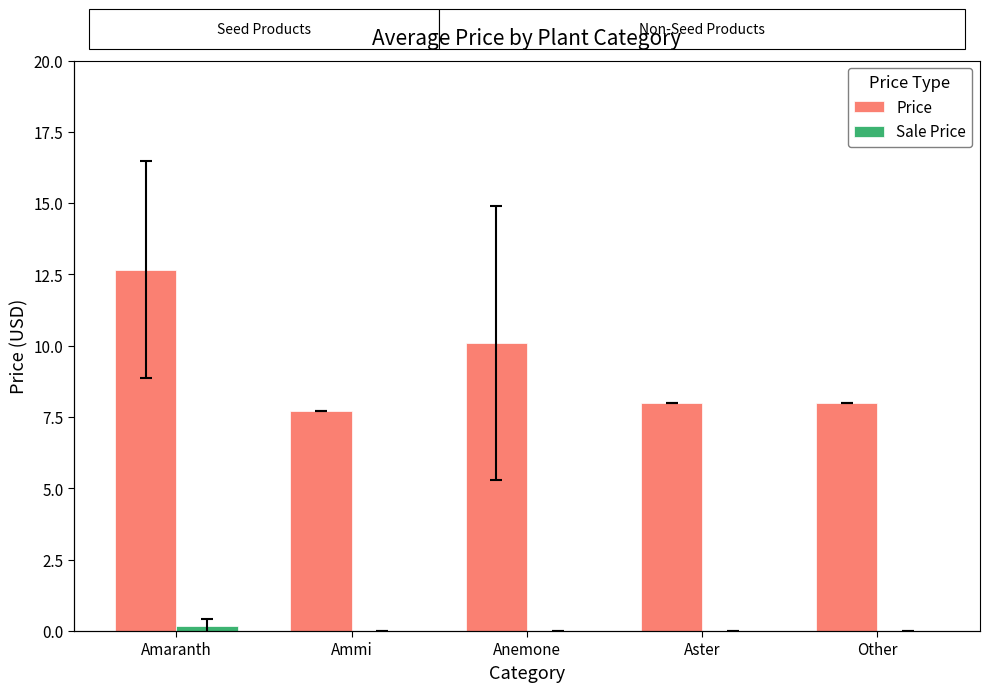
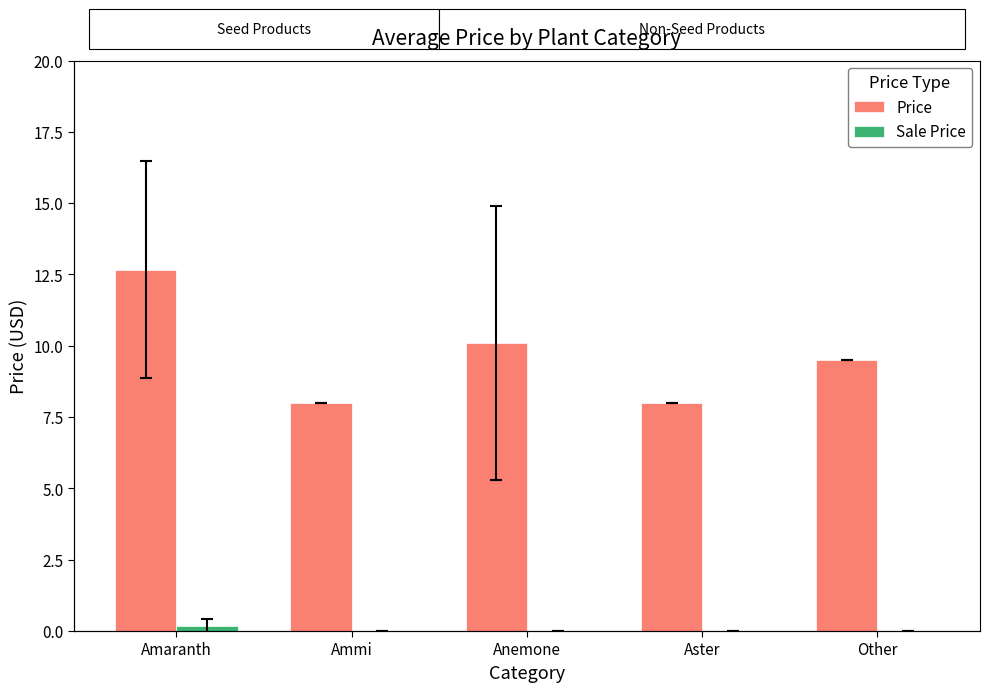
  {
    "Price": {
      "Amaranth": 12.7,
-     "Ammi": 7.7,
+     "Ammi": 8.0,
      "Anemone": 10.1,
      "Aster": 8.0,
-     "Other": 8.0
+     "Other": 9.5
    },
    "Sale Price": {
      "Amaranth": 0.2,
      "Ammi": 0.0,
      "Anemone": 0.0,
      "Aster": 0.0,
      "Other": 0.0
    }
  }
